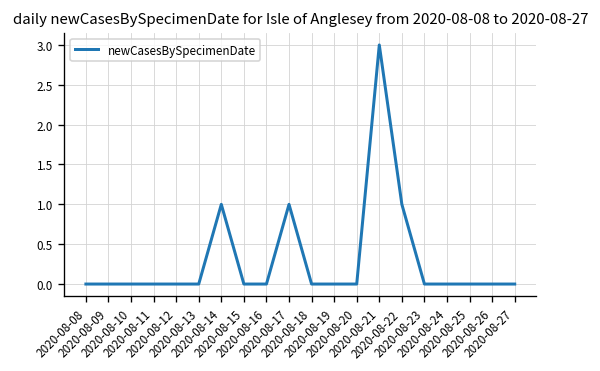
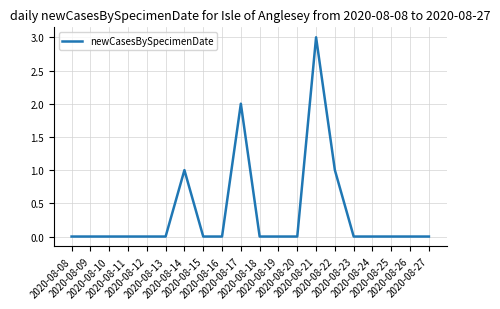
  {
    "2020-08-08": 0,
    "2020-08-09": 0,
    "2020-08-10": 0,
    "2020-08-11": 0,
    "2020-08-12": 0,
    "2020-08-13": 0,
    "2020-08-14": 1,
    "2020-08-15": 0,
    "2020-08-16": 0,
-   "2020-08-17": 1,
+   "2020-08-17": 2,
    "2020-08-18": 0,
    "2020-08-19": 0,
    "2020-08-20": 0,
    "2020-08-21": 3,
    "2020-08-22": 1,
    "2020-08-23": 0,
    "2020-08-24": 0,
    "2020-08-25": 0,
    "2020-08-26": 0,
    "2020-08-27": 0
  }
